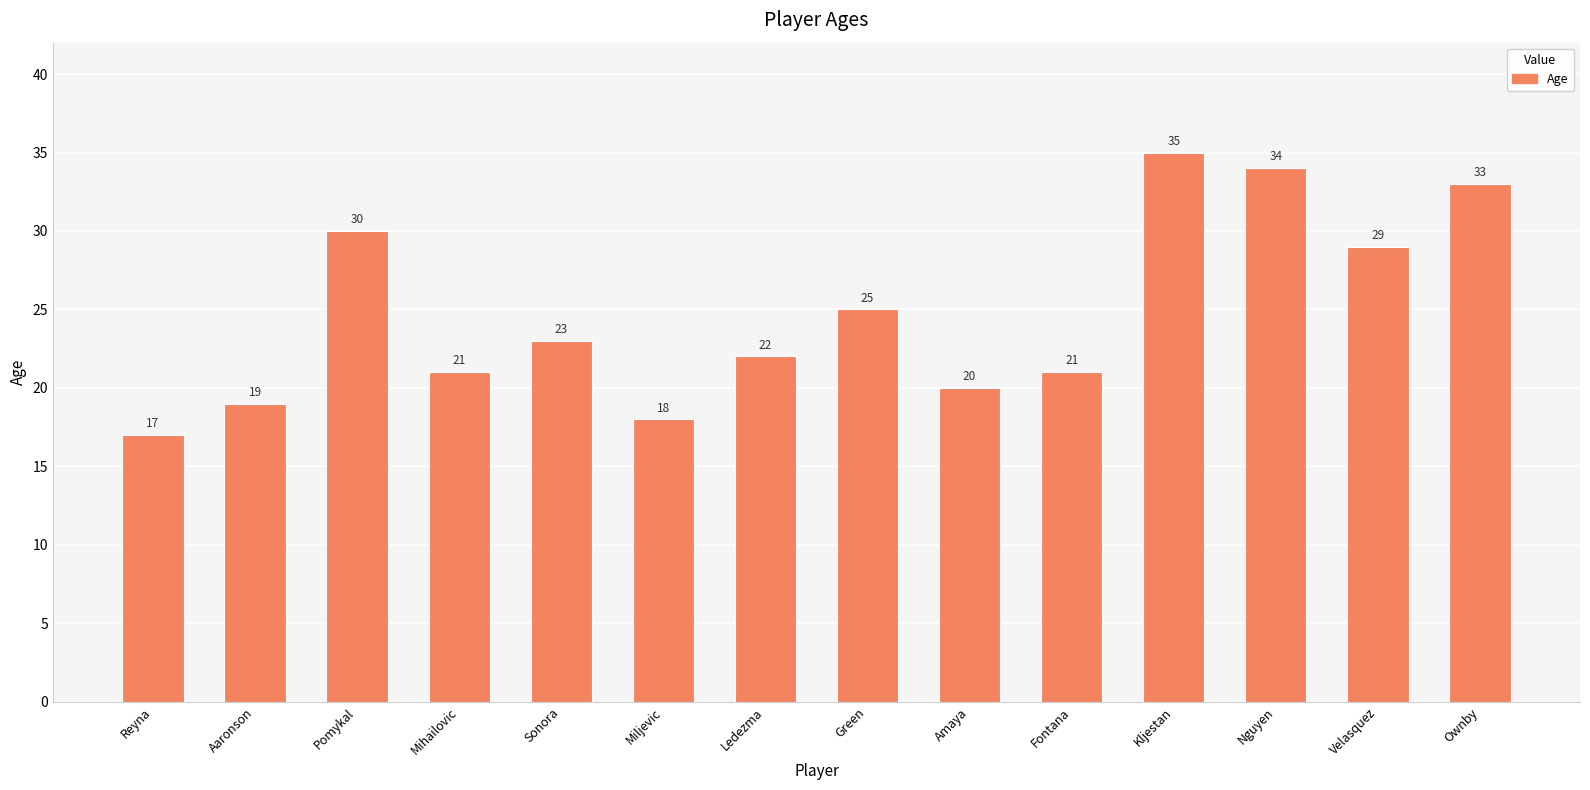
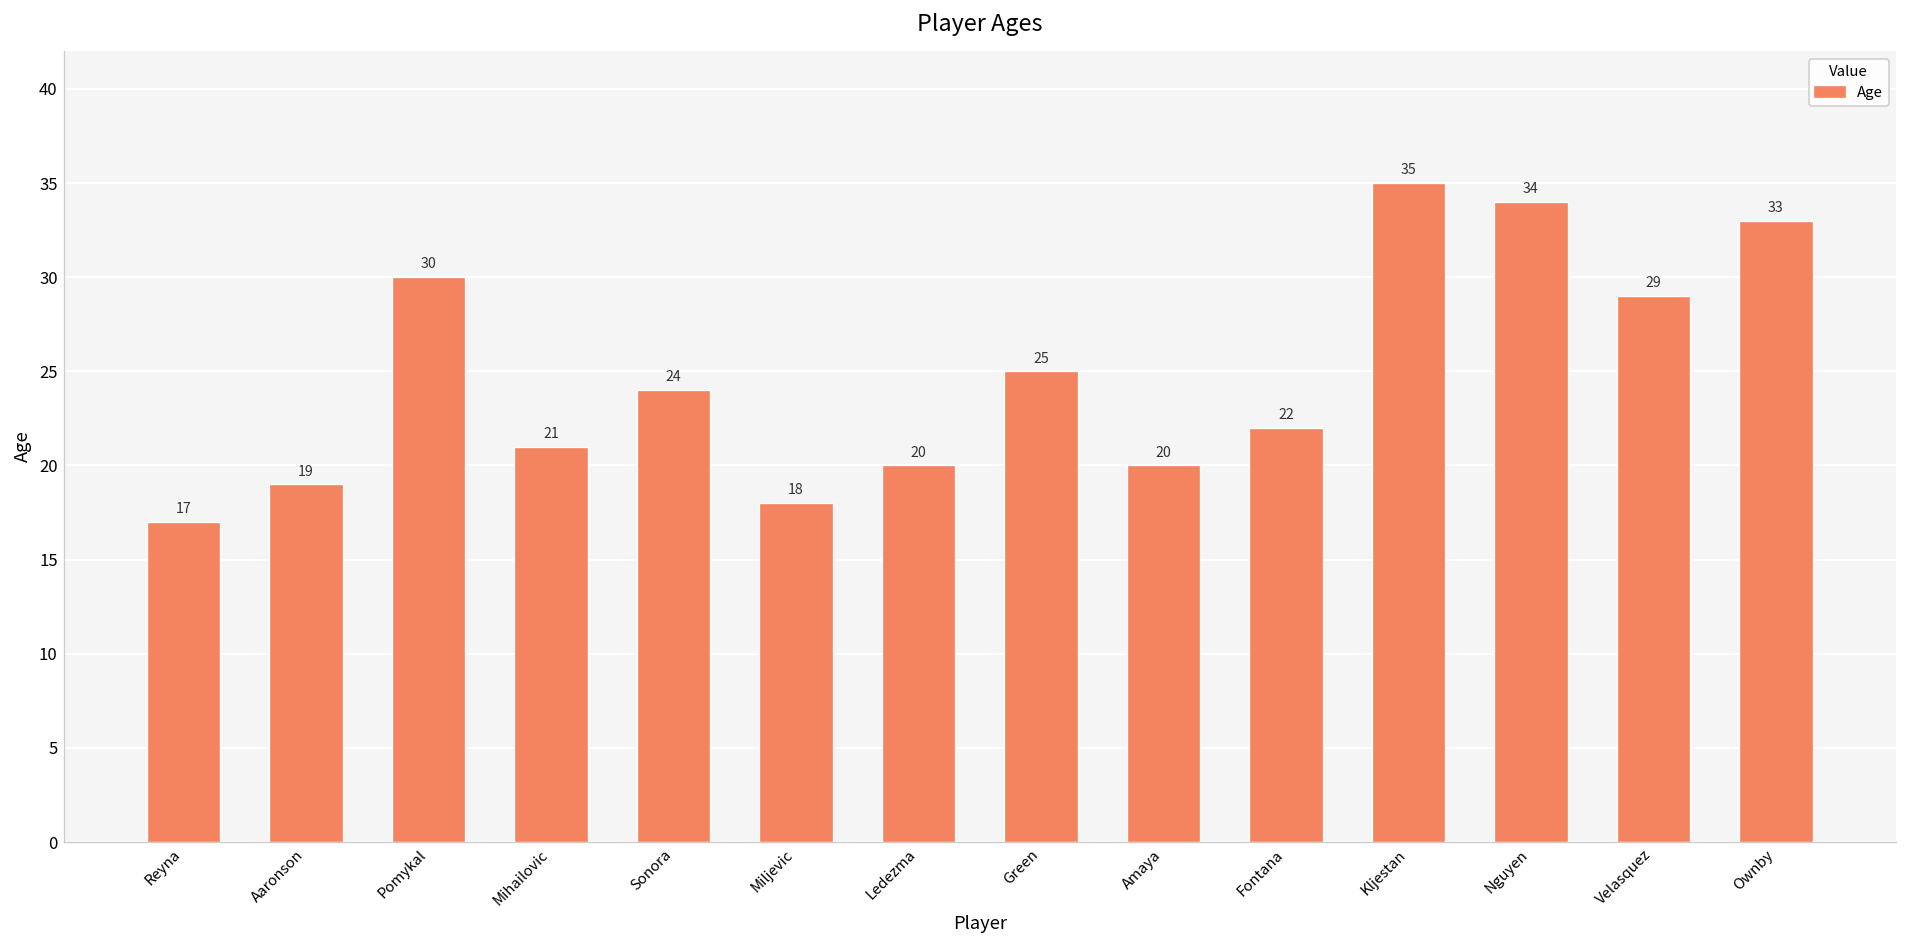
  {
    "Reyna": 17,
    "Aaronson": 19,
    "Pomykal": 30,
    "Mihailovic": 21,
-   "Sonora": 23,
+   "Sonora": 24,
    "Miljevic": 18,
-   "Ledezma": 22,
+   "Ledezma": 20,
    "Green": 25,
    "Amaya": 20,
-   "Fontana": 21,
+   "Fontana": 22,
    "Kljestan": 35,
    "Nguyen": 34,
    "Velasquez": 29,
    "Ownby": 33
  }
